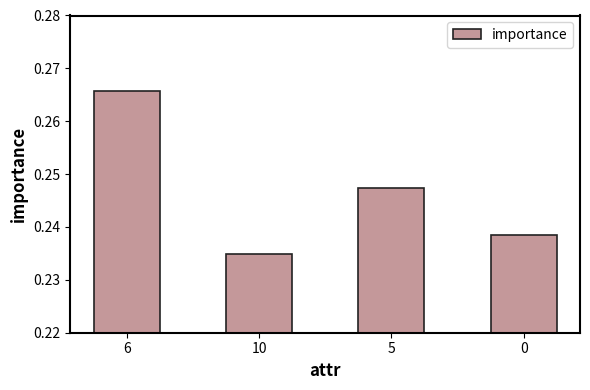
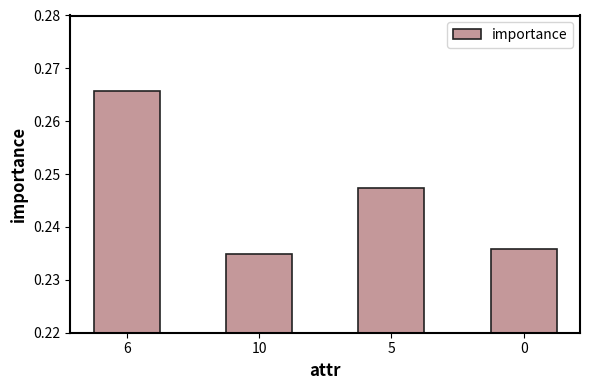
  {
    "6": 0.266,
    "10": 0.235,
    "5": 0.247,
-   "0": 0.239
+   "0": 0.236
  }
